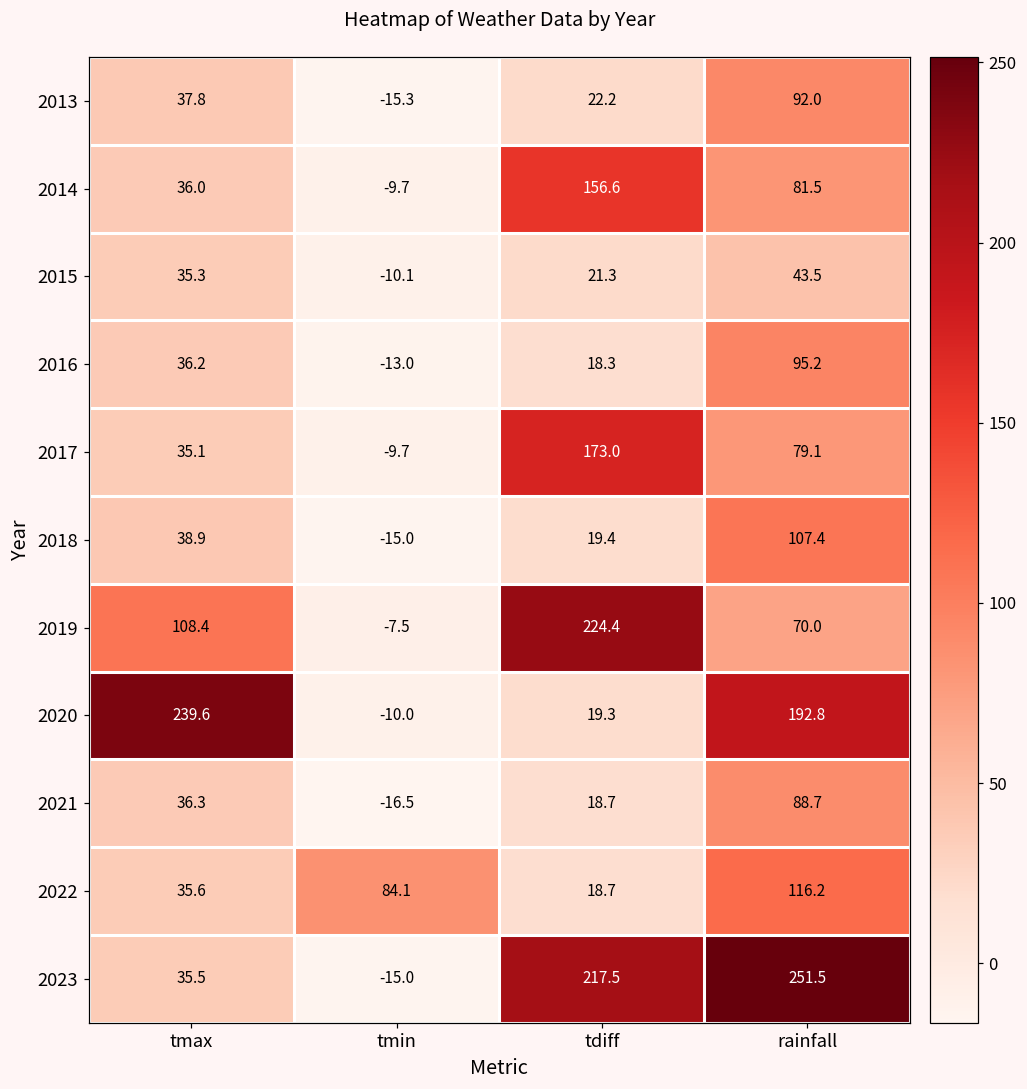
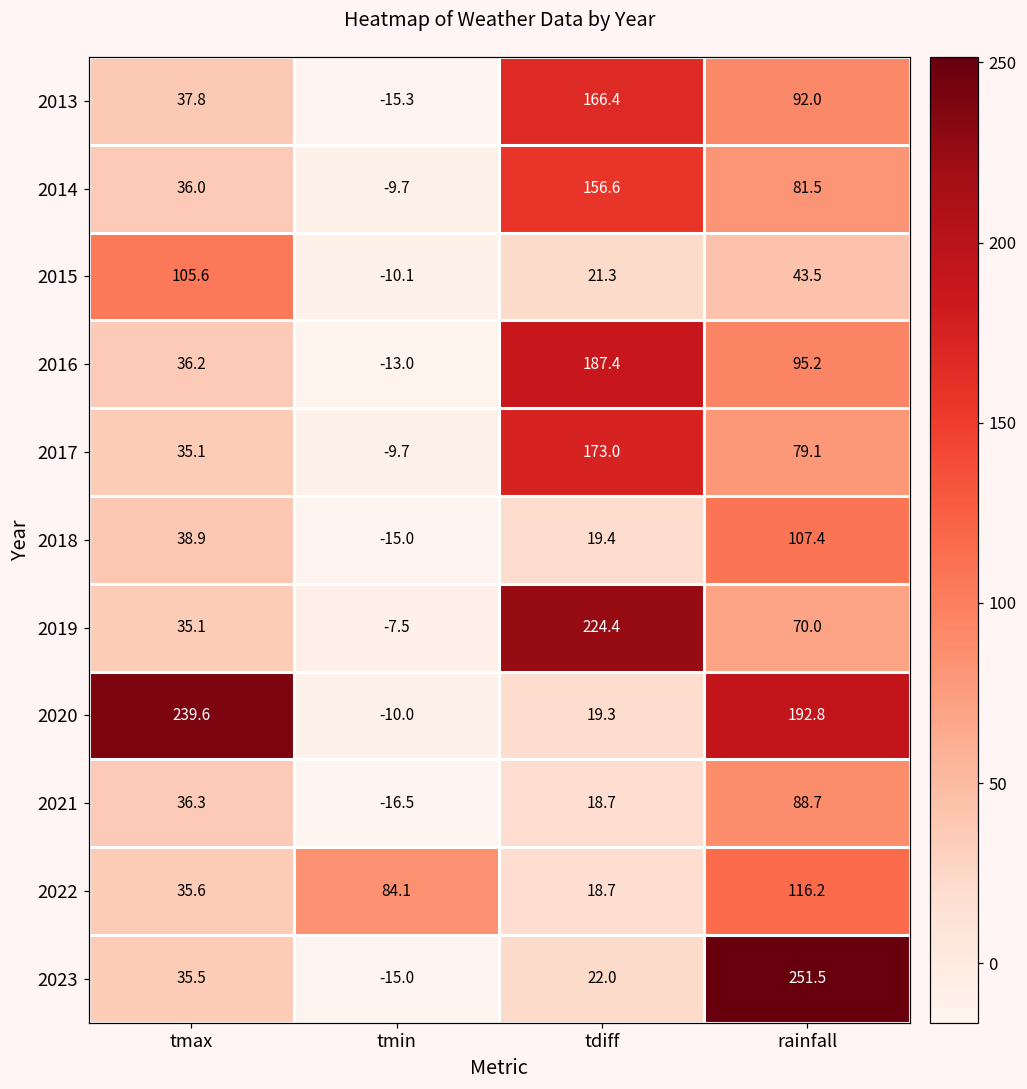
  {
    "2013": {
      "tmax": 37.8,
      "tmin": -15.3,
-     "tdiff": 22.2,
+     "tdiff": 166.4,
      "rainfall": 92.0
    },
    "2014": {
      "tmax": 36.0,
      "tmin": -9.7,
      "tdiff": 156.6,
      "rainfall": 81.5
    },
    "2015": {
-     "tmax": 35.3,
+     "tmax": 105.6,
      "tmin": -10.1,
      "tdiff": 21.3,
      "rainfall": 43.5
    },
    "2016": {
      "tmax": 36.2,
      "tmin": -13.0,
-     "tdiff": 18.3,
+     "tdiff": 187.4,
      "rainfall": 95.2
    },
    "2017": {
      "tmax": 35.1,
      "tmin": -9.7,
      "tdiff": 173.0,
      "rainfall": 79.1
    },
    "2018": {
      "tmax": 38.9,
      "tmin": -15.0,
      "tdiff": 19.4,
      "rainfall": 107.4
    },
    "2019": {
-     "tmax": 108.4,
+     "tmax": 35.1,
      "tmin": -7.5,
      "tdiff": 224.4,
      "rainfall": 70.0
    },
    "2020": {
      "tmax": 239.6,
      "tmin": -10.0,
      "tdiff": 19.3,
      "rainfall": 192.8
    },
    "2021": {
      "tmax": 36.3,
      "tmin": -16.5,
      "tdiff": 18.7,
      "rainfall": 88.7
    },
    "2022": {
      "tmax": 35.6,
      "tmin": 84.1,
      "tdiff": 18.7,
      "rainfall": 116.2
    },
    "2023": {
      "tmax": 35.5,
      "tmin": -15.0,
-     "tdiff": 217.5,
+     "tdiff": 22.0,
      "rainfall": 251.5
    }
  }
